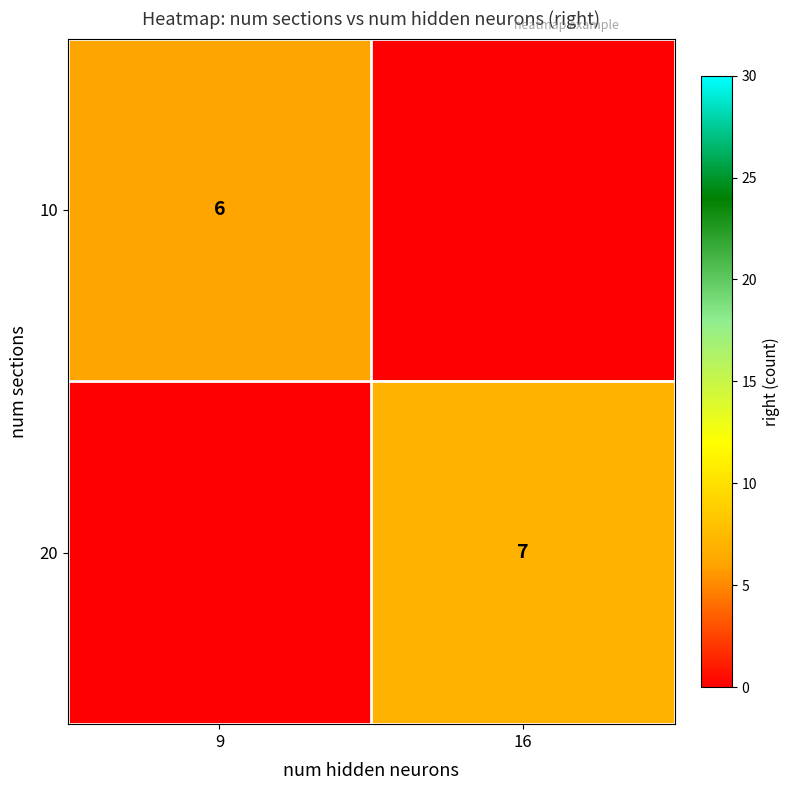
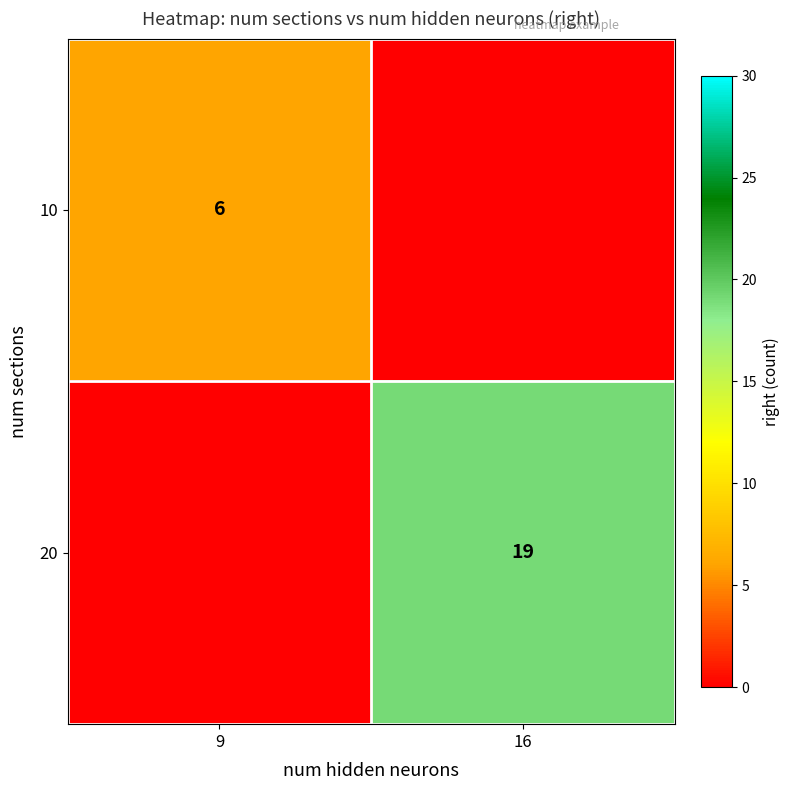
  {
    "10": {
      "9": 6
    },
    "20": {
-     "16": 7
+     "16": 19
    }
  }
